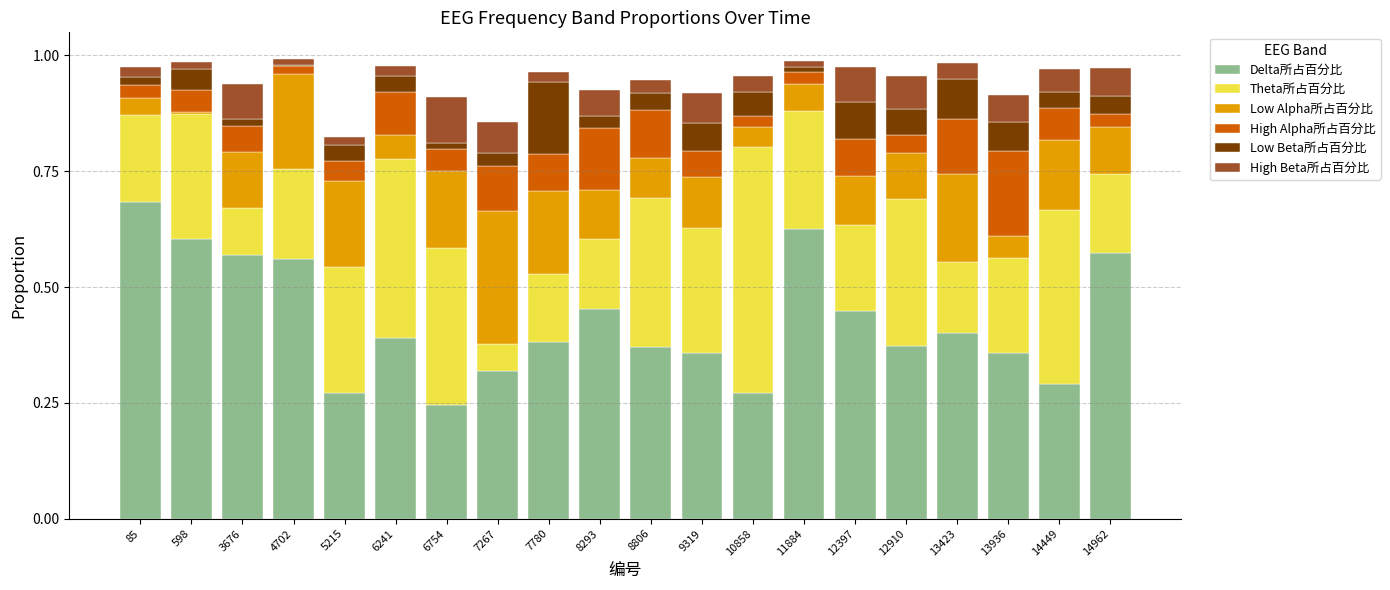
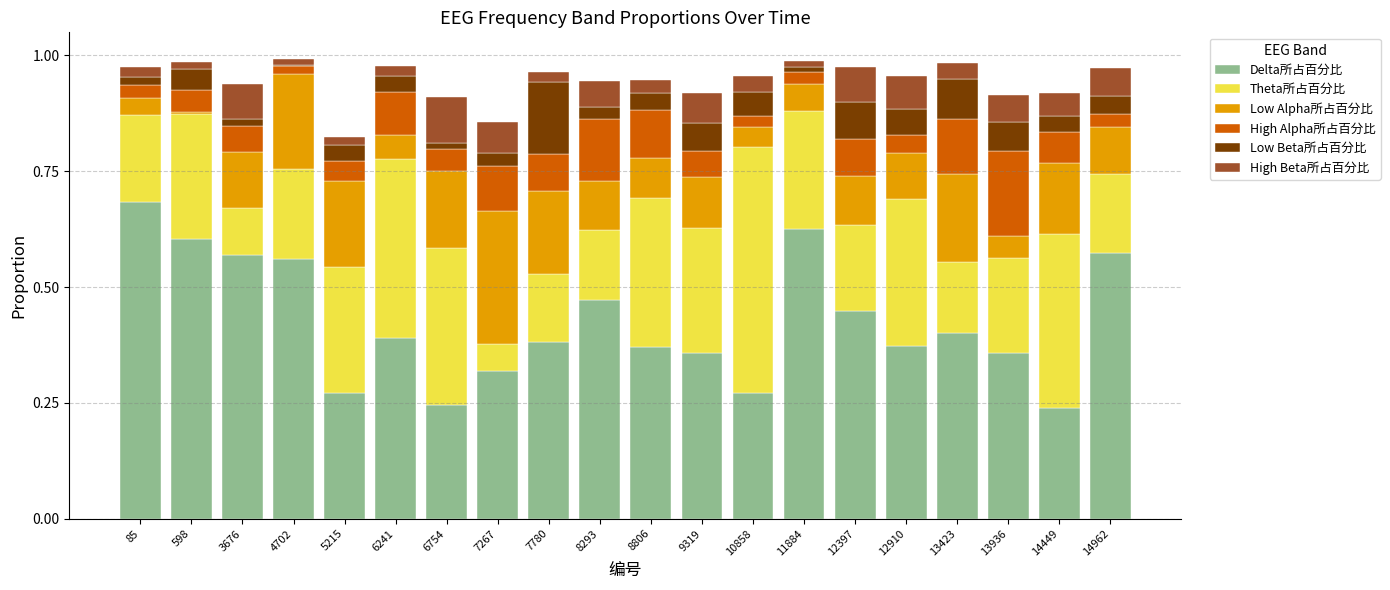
  {
    "Delta所占百分比": {
      "85": 0.68,
      "598": 0.60,
      "3676": 0.57,
      "4702": 0.56,
      "5215": 0.27,
      "6241": 0.39,
      "6754": 0.24,
      "7267": 0.32,
      "7780": 0.38,
-     "8293": 0.45,
+     "8293": 0.47,
      "8806": 0.37,
      "9319": 0.36,
      "10858": 0.27,
      "11884": 0.62,
      "12397": 0.45,
      "12910": 0.37,
      "13423": 0.40,
      "13936": 0.36,
-     "14449": 0.29,
+     "14449": 0.24,
      "14962": 0.57
    },
    "Theta所占百分比": {
      "85": 0.19,
      "598": 0.27,
      "3676": 0.10,
      "4702": 0.19,
      "5215": 0.27,
      "6241": 0.39,
      "6754": 0.34,
      "7267": 0.06,
      "7780": 0.15,
      "8293": 0.15,
      "8806": 0.32,
      "9319": 0.27,
      "10858": 0.53,
      "11884": 0.26,
      "12397": 0.19,
      "12910": 0.32,
      "13423": 0.16,
      "13936": 0.21,
      "14449": 0.38,
      "14962": 0.17
    },
    "Low Alpha所占百分比": {
      "85": 0.04,
      "3676": 0.12,
      "4702": 0.21,
      "5215": 0.19,
      "6241": 0.05,
      "6754": 0.17,
      "7267": 0.29,
      "7780": 0.18,
      "8293": 0.11,
      "8806": 0.09,
      "9319": 0.11,
      "10858": 0.04,
      "11884": 0.06,
      "12397": 0.10,
      "12910": 0.10,
      "13423": 0.19,
      "13936": 0.05,
      "14449": 0.15,
      "14962": 0.10
    },
    "High Alpha所占百分比": {
      "85": 0.03,
      "598": 0.05,
      "3676": 0.06,
      "4702": 0.02,
      "5215": 0.04,
      "6241": 0.09,
      "6754": 0.05,
      "7267": 0.10,
      "7780": 0.08,
      "8293": 0.13,
      "8806": 0.10,
      "9319": 0.06,
      "10858": 0.02,
      "11884": 0.03,
      "12397": 0.08,
      "12910": 0.04,
      "13423": 0.12,
      "13936": 0.18,
      "14449": 0.07,
      "14962": 0.03
    },
    "Low Beta所占百分比": {
      "85": 0.02,
      "598": 0.04,
      "3676": 0.02,
      "5215": 0.04,
      "6241": 0.04,
      "6754": 0.01,
      "7267": 0.03,
      "7780": 0.15,
      "8293": 0.03,
      "8806": 0.04,
      "9319": 0.06,
      "10858": 0.05,
      "11884": 0.01,
      "12397": 0.08,
      "12910": 0.06,
      "13423": 0.09,
      "13936": 0.06,
      "14449": 0.04,
      "14962": 0.04
    },
    "High Beta所占百分比": {
      "85": 0.02,
      "598": 0.01,
      "3676": 0.08,
      "4702": 0.01,
      "5215": 0.02,
      "6241": 0.02,
      "6754": 0.10,
      "7267": 0.07,
      "7780": 0.02,
      "8293": 0.06,
      "8806": 0.03,
      "9319": 0.07,
      "10858": 0.04,
      "11884": 0.01,
      "12397": 0.07,
      "12910": 0.07,
      "13423": 0.03,
      "13936": 0.06,
      "14449": 0.05,
      "14962": 0.06
    }
  }
